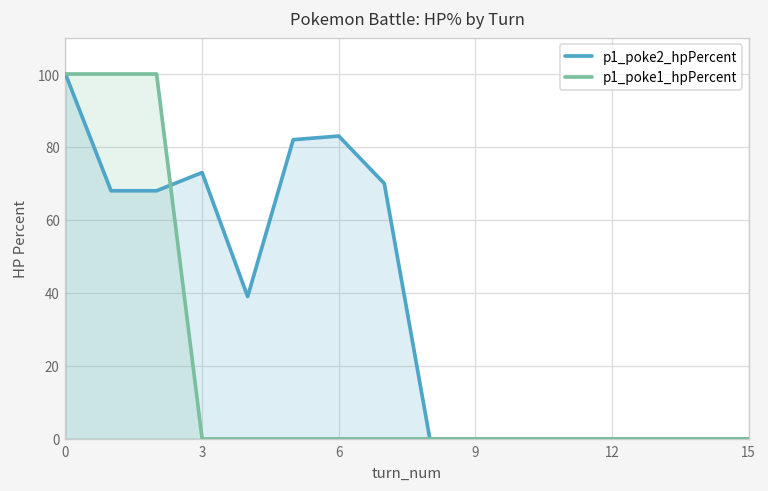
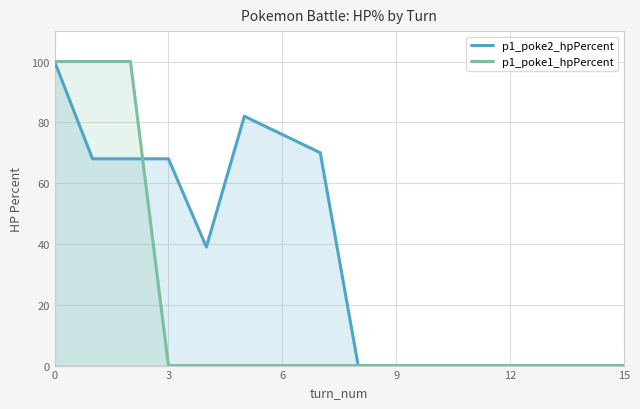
  {
    "p1_poke2_hpPercent": {
-     "3": 73,
-     "6": 83
+     "3": 68,
+     "6": 76
    },
    "p1_poke1_hpPercent": {
      "3": 0,
      "6": 0
    }
  }
